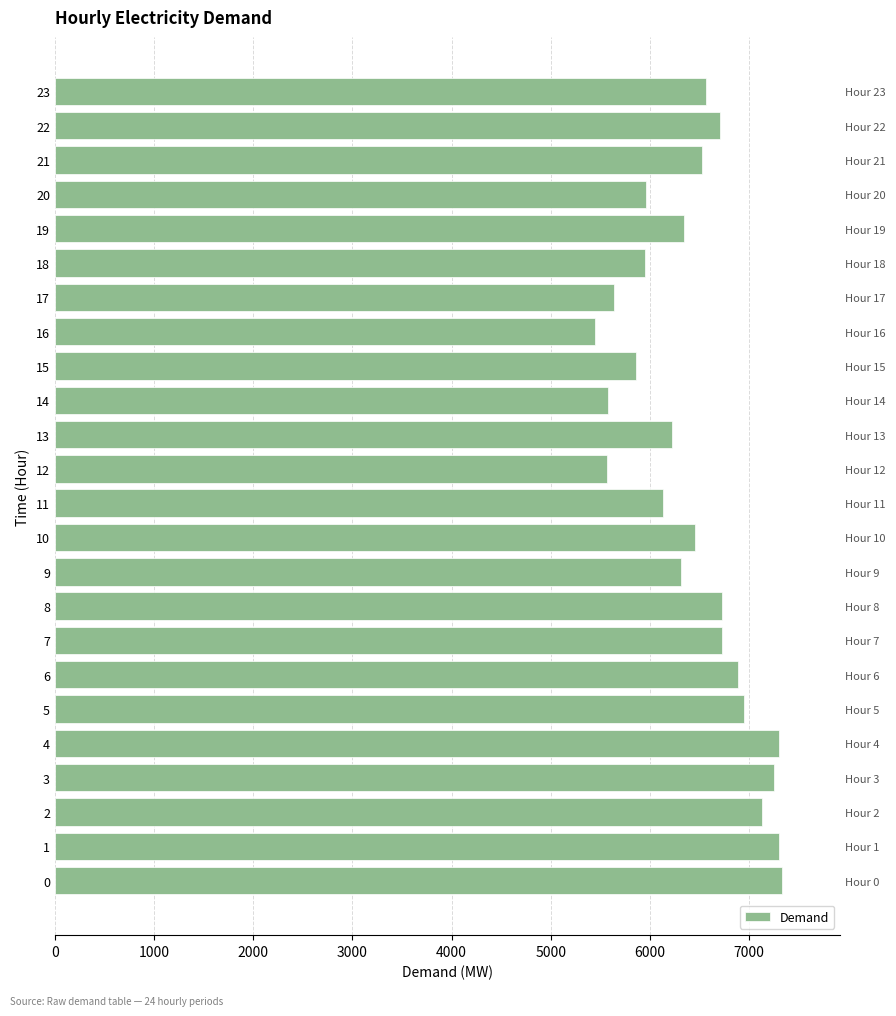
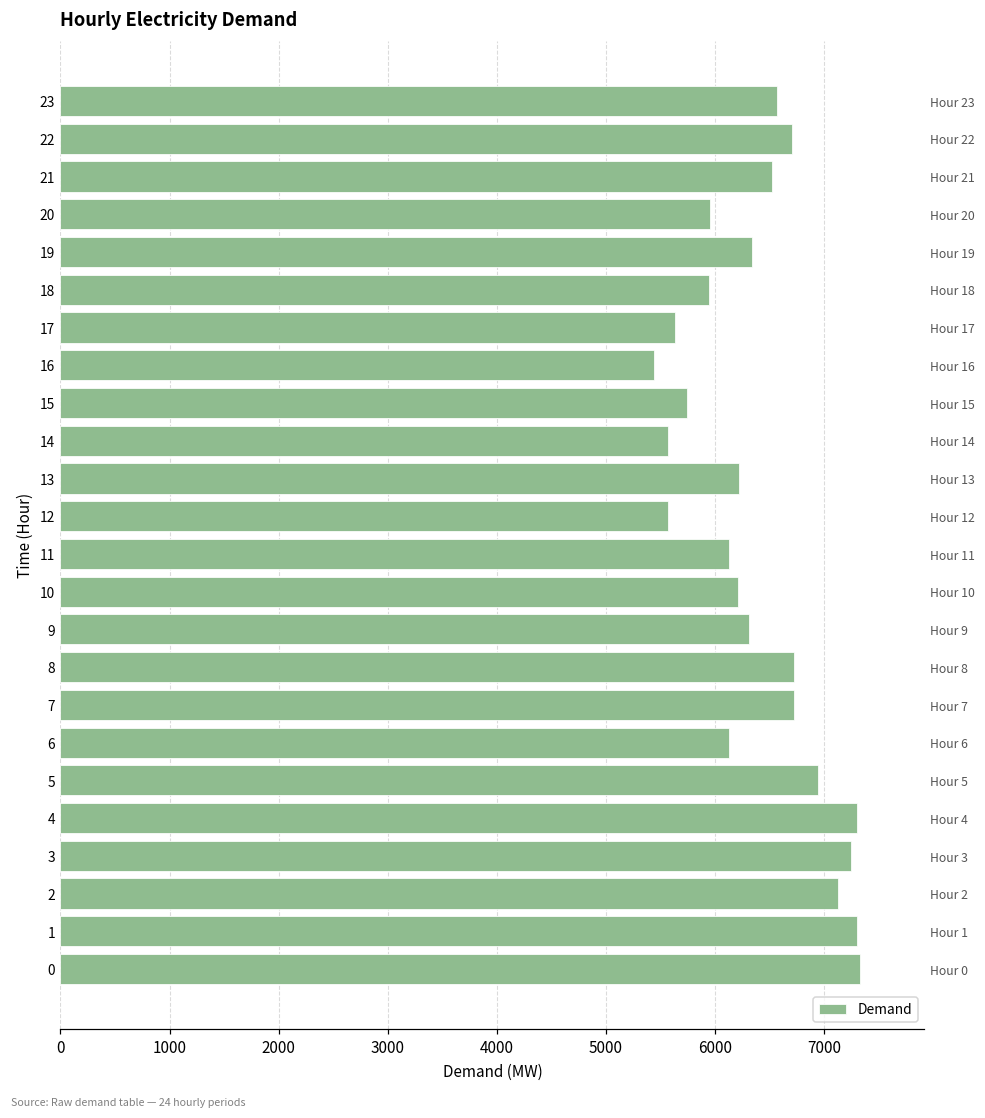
  {
    "23": 6600,
    "22": 6700,
    "21": 6500,
    "20": 6000,
    "19": 6300,
    "18": 5900,
    "17": 5600,
    "16": 5400,
-   "15": 5900,
+   "15": 5700,
    "14": 5600,
    "13": 6200,
    "12": 5600,
    "11": 6100,
-   "10": 6500,
+   "10": 6200,
    "9": 6300,
    "8": 6700,
    "7": 6700,
-   "6": 6900,
+   "6": 6100,
    "5": 6900,
    "4": 7300,
    "3": 7300,
    "2": 7100,
    "1": 7300,
    "0": 7300
  }
